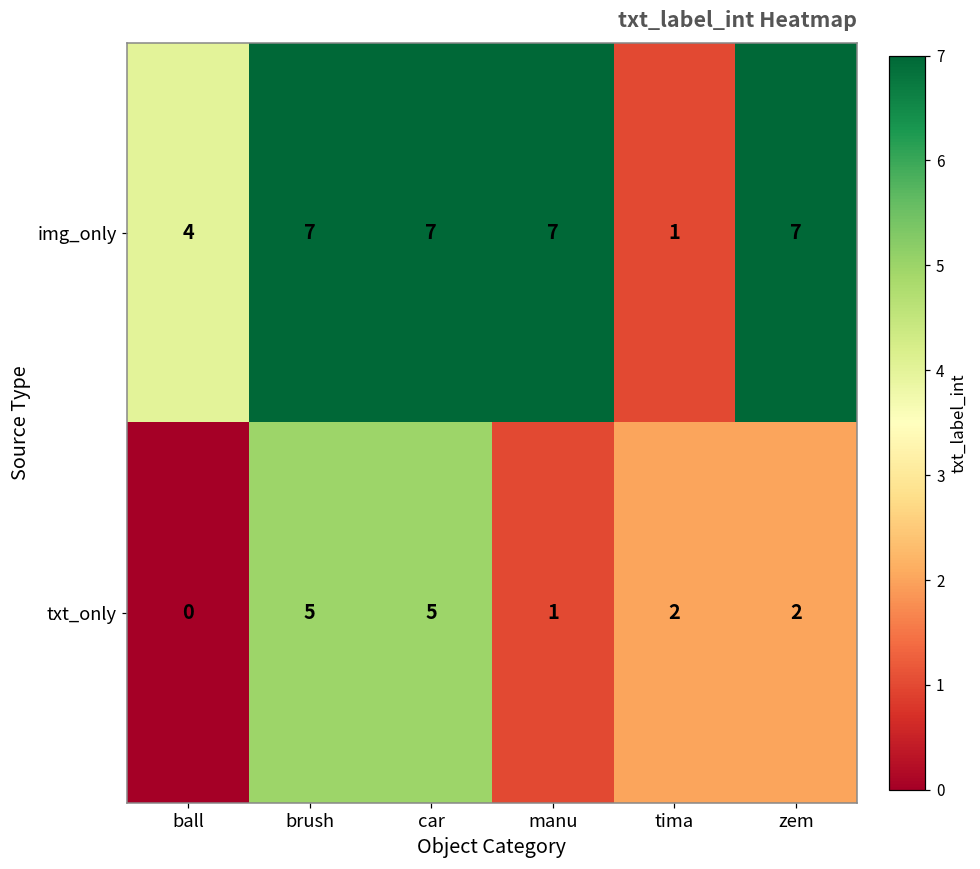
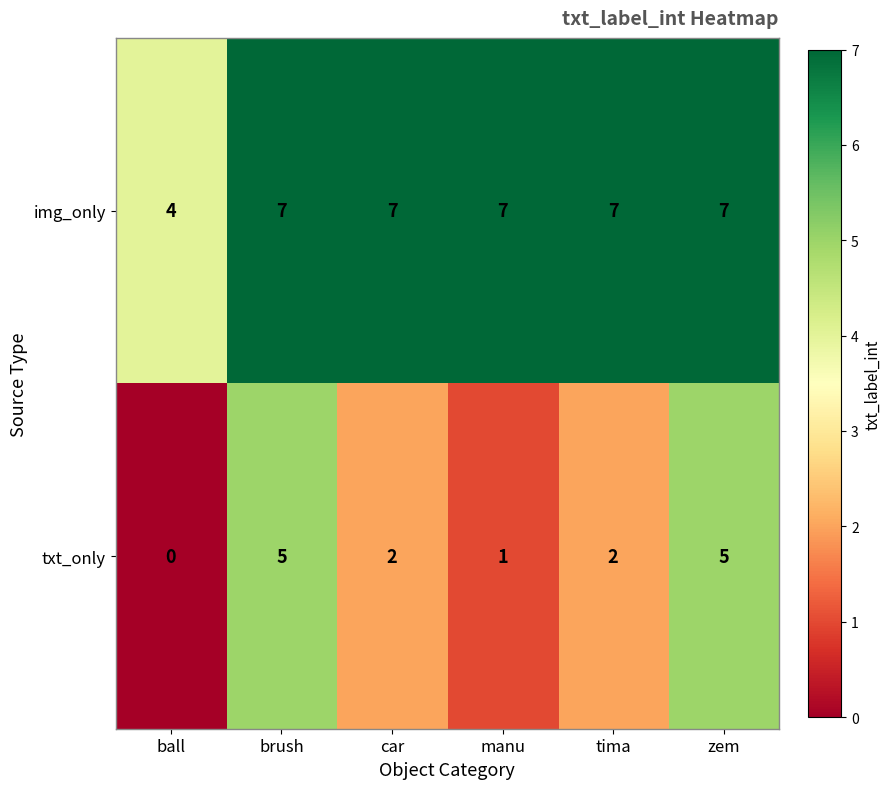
  {
    "img_only": {
      "ball": 4,
      "brush": 7,
      "car": 7,
      "manu": 7,
-     "tima": 1,
+     "tima": 7,
      "zem": 7
    },
    "txt_only": {
      "ball": 0,
      "brush": 5,
-     "car": 5,
+     "car": 2,
      "manu": 1,
      "tima": 2,
-     "zem": 2
+     "zem": 5
    }
  }
